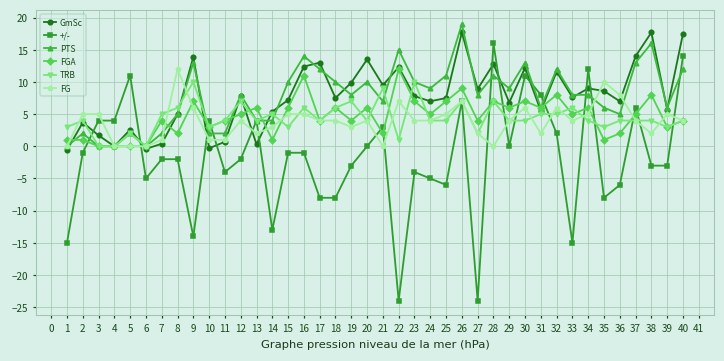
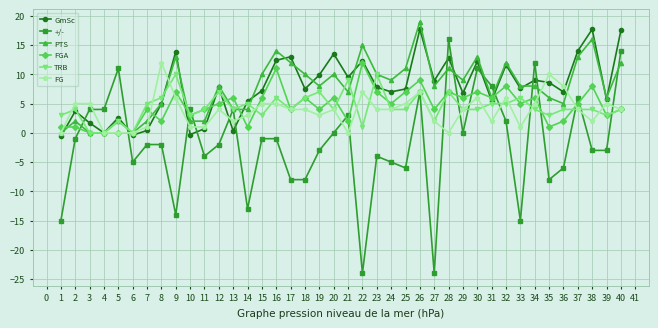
  {
    "FG": {
      "2": 5,
      "3": 5,
      "7": 1,
      "8": 12,
      "9": 6,
      "10": 1,
      "12": 4,
      "13": 2,
      "14": 3,
      "15": 5,
      "16": 5,
      "18": 4,
      "19": 3,
      "21": 0,
      "22": 7,
      "23": 4,
      "25": 5,
      "28": 0,
      "30": 6,
      "31": 2,
      "32": 6,
-     "33": 4,
+     "33": 1,
      "34": 5,
      "35": 10,
      "36": 8,
      "38": 2,
      "39": 5
    }
  }
